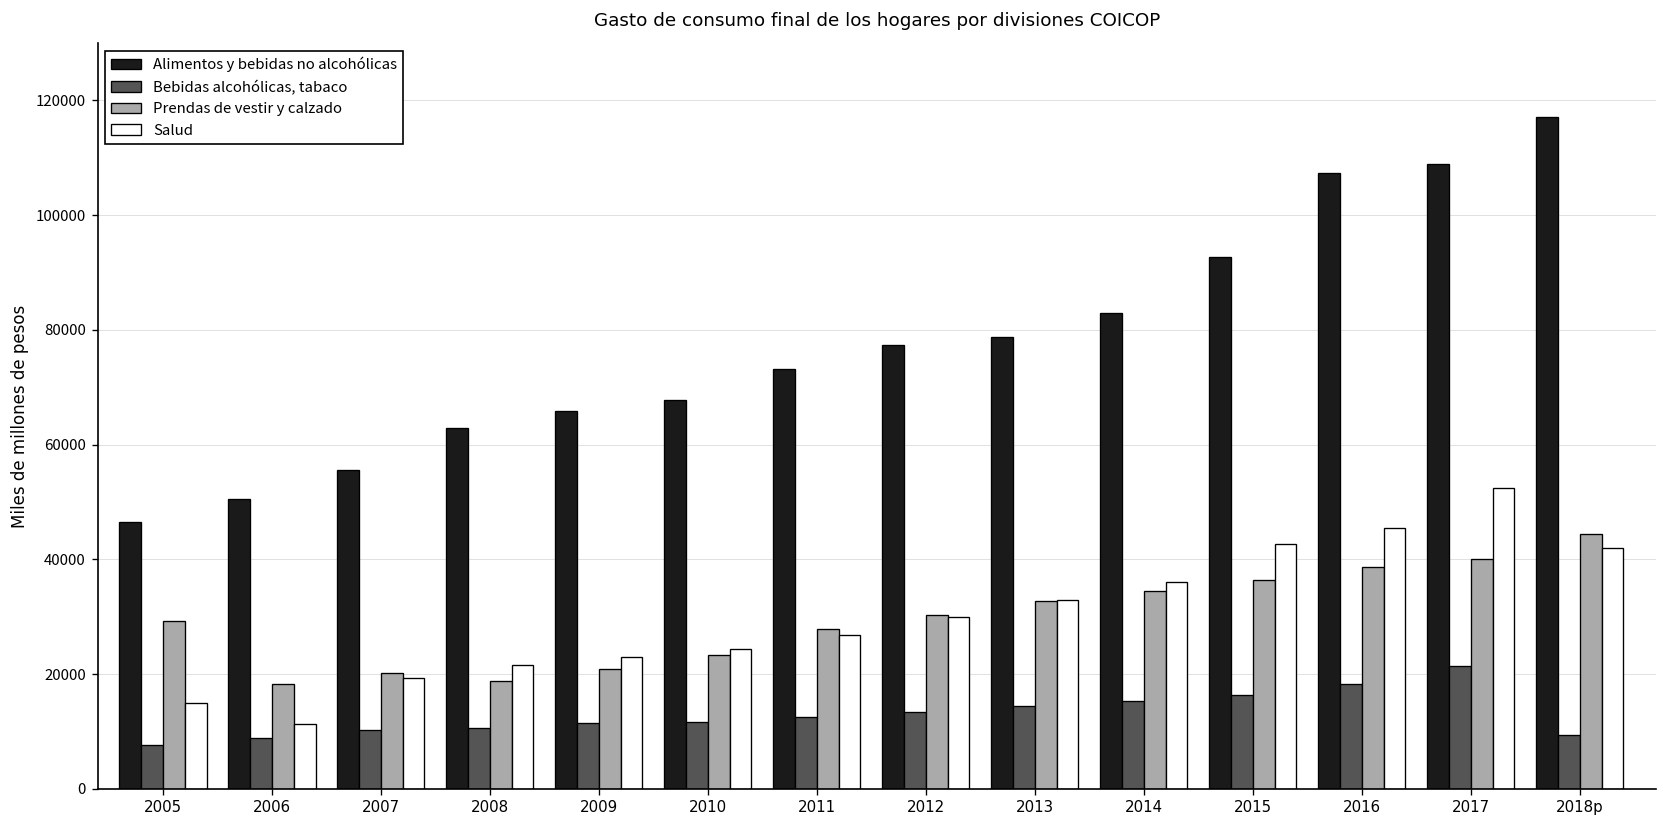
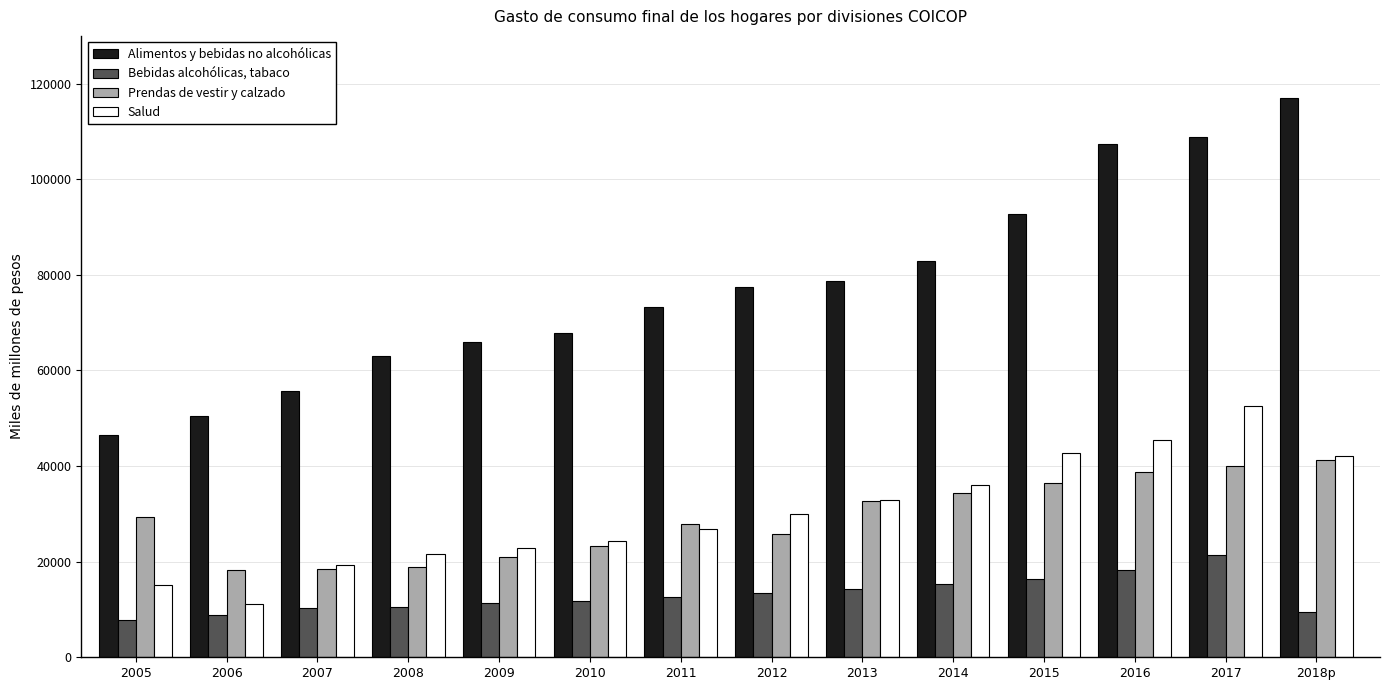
  {
    "Alimentos y bebidas no alcohólicas": {
      "2005": 46000,
      "2006": 51000,
      "2007": 56000,
      "2008": 63000,
      "2009": 66000,
      "2010": 68000,
      "2011": 73000,
      "2012": 77000,
      "2013": 79000,
      "2014": 83000,
      "2015": 93000,
      "2016": 107000,
      "2017": 109000,
      "2018p": 117000
    },
    "Bebidas alcohólicas, tabaco": {
      "2005": 8000,
      "2006": 9000,
      "2007": 10000,
      "2008": 11000,
      "2009": 11000,
      "2010": 12000,
      "2011": 13000,
      "2012": 13000,
      "2013": 14000,
      "2014": 15000,
      "2015": 16000,
      "2016": 18000,
      "2017": 21000,
      "2018p": 9000
    },
    "Prendas de vestir y calzado": {
      "2005": 29000,
      "2006": 18000,
-     "2007": 20000,
+     "2007": 18000,
      "2008": 19000,
      "2009": 21000,
      "2010": 23000,
      "2011": 28000,
-     "2012": 30000,
+     "2012": 26000,
      "2013": 33000,
      "2014": 34000,
      "2015": 36000,
      "2016": 39000,
      "2017": 40000,
-     "2018p": 44000
+     "2018p": 41000
    },
    "Salud": {
      "2005": 15000,
      "2006": 11000,
      "2007": 19000,
      "2008": 22000,
      "2009": 23000,
      "2010": 24000,
      "2011": 27000,
      "2012": 30000,
      "2013": 33000,
      "2014": 36000,
      "2015": 43000,
      "2016": 45000,
      "2017": 52000,
      "2018p": 42000
    }
  }
